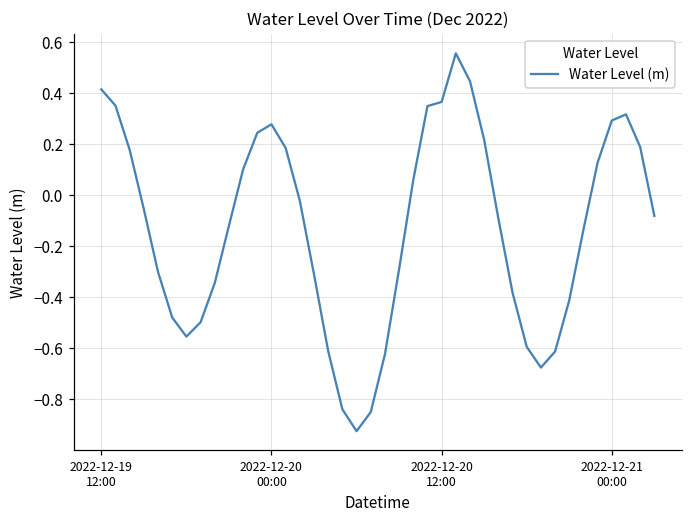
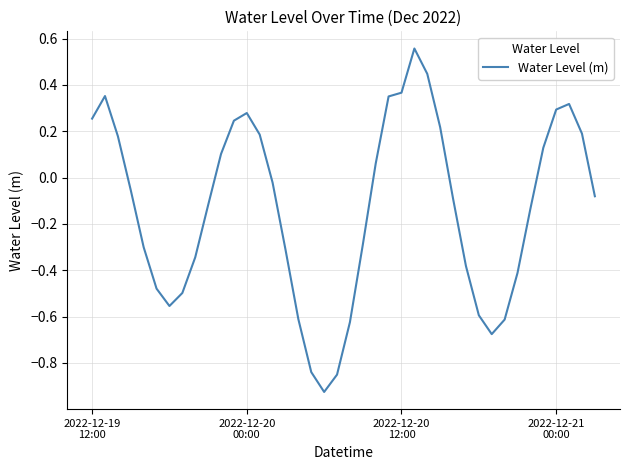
  {
-   "2022-12-19 12:00": 0.42,
+   "2022-12-19 12:00": 0.25,
    "2022-12-20 00:00": 0.28,
    "2022-12-20 12:00": 0.37,
    "2022-12-21 00:00": 0.29
  }
